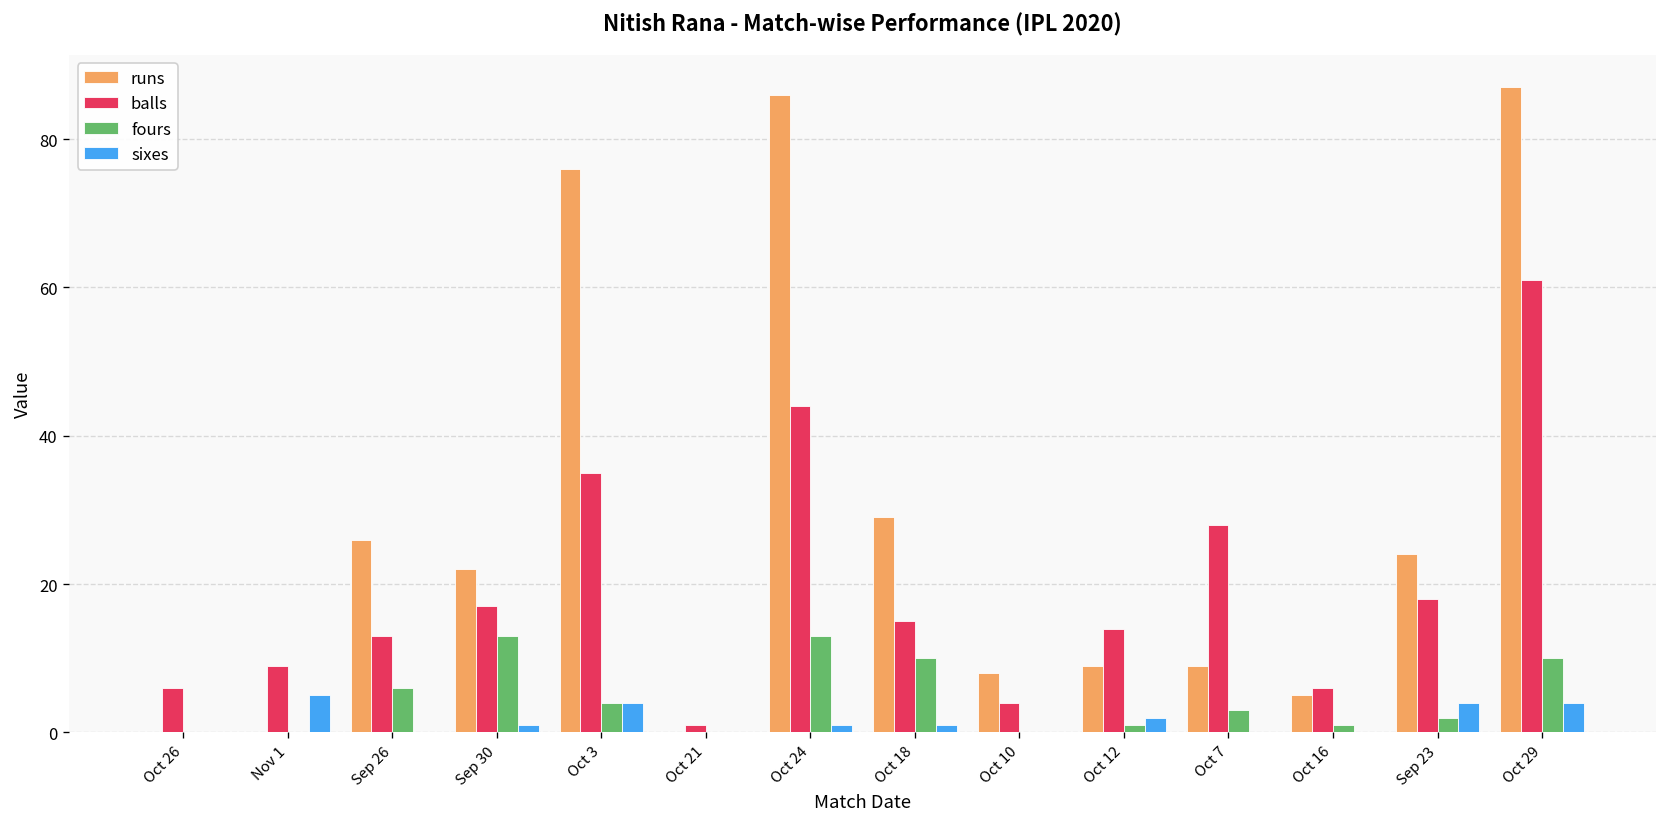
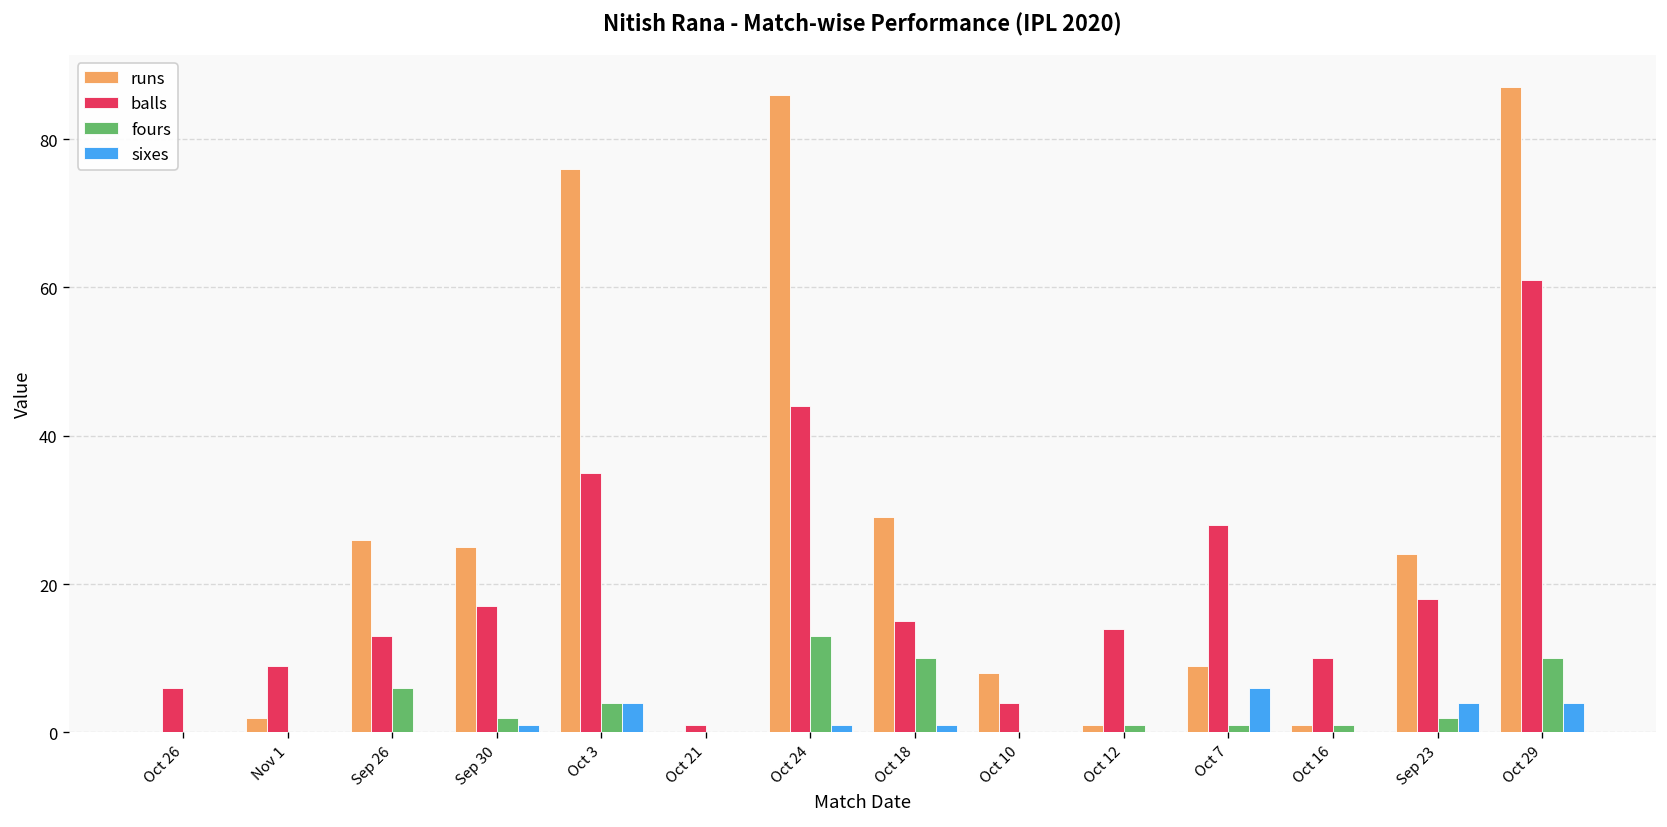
  {
    "runs": {
      "Oct 26": 0,
-     "Nov 1": 0,
+     "Nov 1": 2,
      "Sep 26": 26,
-     "Sep 30": 22,
+     "Sep 30": 25,
      "Oct 3": 76,
      "Oct 21": 0,
      "Oct 24": 86,
      "Oct 18": 29,
      "Oct 10": 8,
-     "Oct 12": 9,
+     "Oct 12": 1,
      "Oct 7": 9,
-     "Oct 16": 5,
+     "Oct 16": 1,
      "Sep 23": 24,
      "Oct 29": 87
    },
    "balls": {
      "Oct 26": 6,
      "Nov 1": 9,
      "Sep 26": 13,
      "Sep 30": 17,
      "Oct 3": 35,
      "Oct 21": 1,
      "Oct 24": 44,
      "Oct 18": 15,
      "Oct 10": 4,
      "Oct 12": 14,
      "Oct 7": 28,
-     "Oct 16": 6,
+     "Oct 16": 10,
      "Sep 23": 18,
      "Oct 29": 61
    },
    "fours": {
      "Oct 26": 0,
      "Nov 1": 0,
      "Sep 26": 6,
-     "Sep 30": 13,
+     "Sep 30": 2,
      "Oct 3": 4,
      "Oct 21": 0,
      "Oct 24": 13,
      "Oct 18": 10,
      "Oct 10": 0,
      "Oct 12": 1,
-     "Oct 7": 3,
+     "Oct 7": 1,
      "Oct 16": 1,
      "Sep 23": 2,
      "Oct 29": 10
    },
    "sixes": {
      "Oct 26": 0,
-     "Nov 1": 5,
+     "Nov 1": 0,
      "Sep 26": 0,
      "Sep 30": 1,
      "Oct 3": 4,
      "Oct 21": 0,
      "Oct 24": 1,
      "Oct 18": 1,
      "Oct 10": 0,
-     "Oct 12": 2,
-     "Oct 7": 0,
+     "Oct 12": 0,
+     "Oct 7": 6,
      "Oct 16": 0,
      "Sep 23": 4,
      "Oct 29": 4
    }
  }
